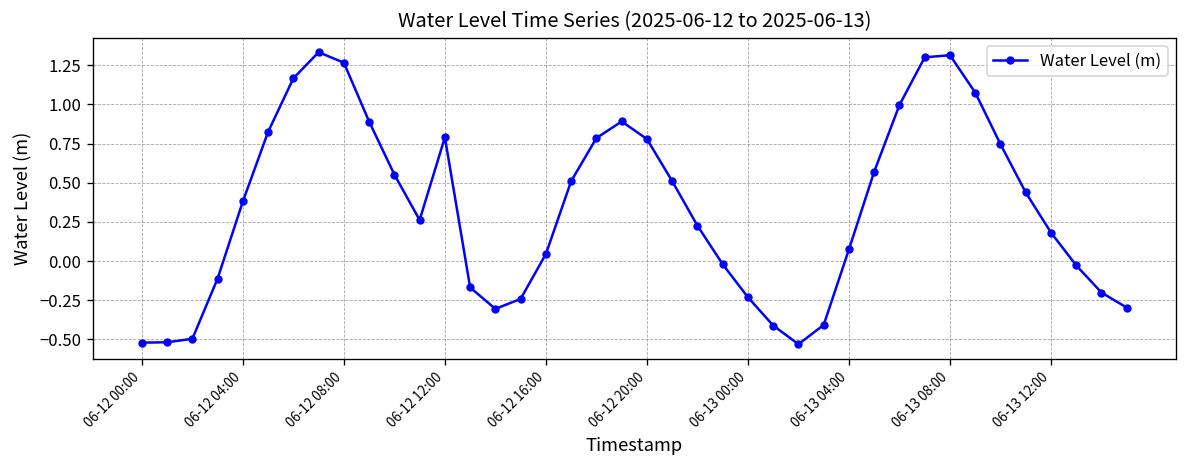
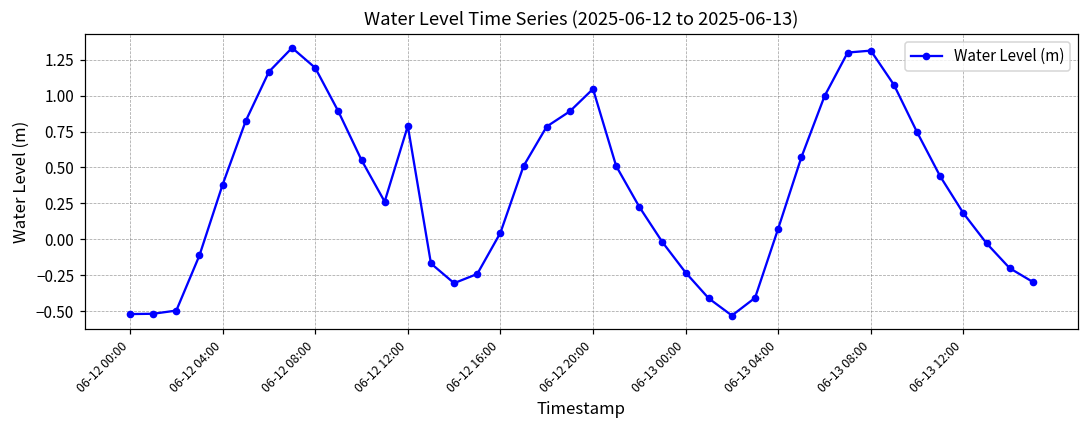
  {
    "06-12 00:00": -0.52,
    "06-12 04:00": 0.38,
-   "06-12 08:00": 1.27,
+   "06-12 08:00": 1.19,
    "06-12 12:00": 0.79,
    "06-12 16:00": 0.05,
-   "06-12 20:00": 0.78,
+   "06-12 20:00": 1.05,
    "06-13 00:00": -0.23,
    "06-13 04:00": 0.07,
    "06-13 08:00": 1.31,
    "06-13 12:00": 0.18
  }
